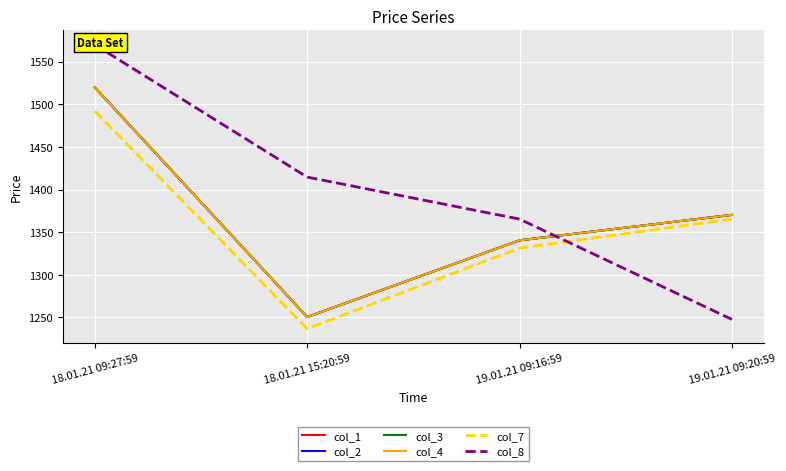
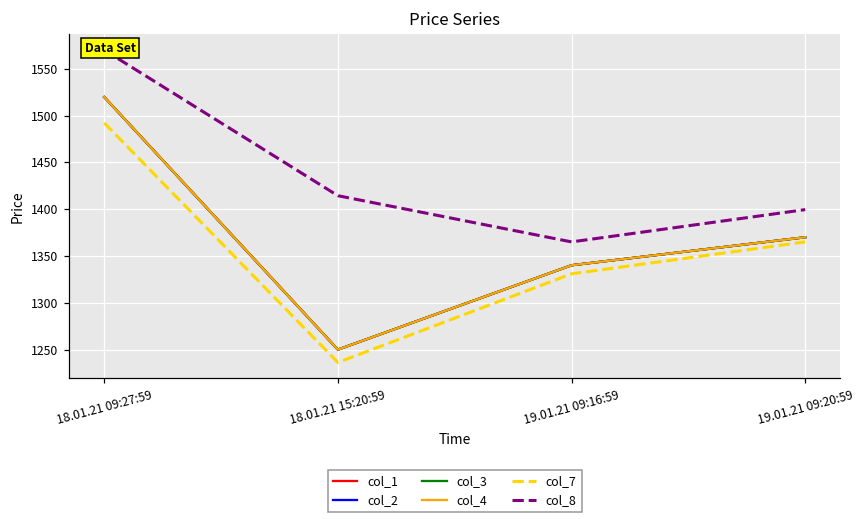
  {
    "col_8": {
      "18.01.21 15:20:59": 1410,
      "19.01.21 09:16:59": 1370,
-     "19.01.21 09:20:59": 1250
+     "19.01.21 09:20:59": 1400
    }
  }
